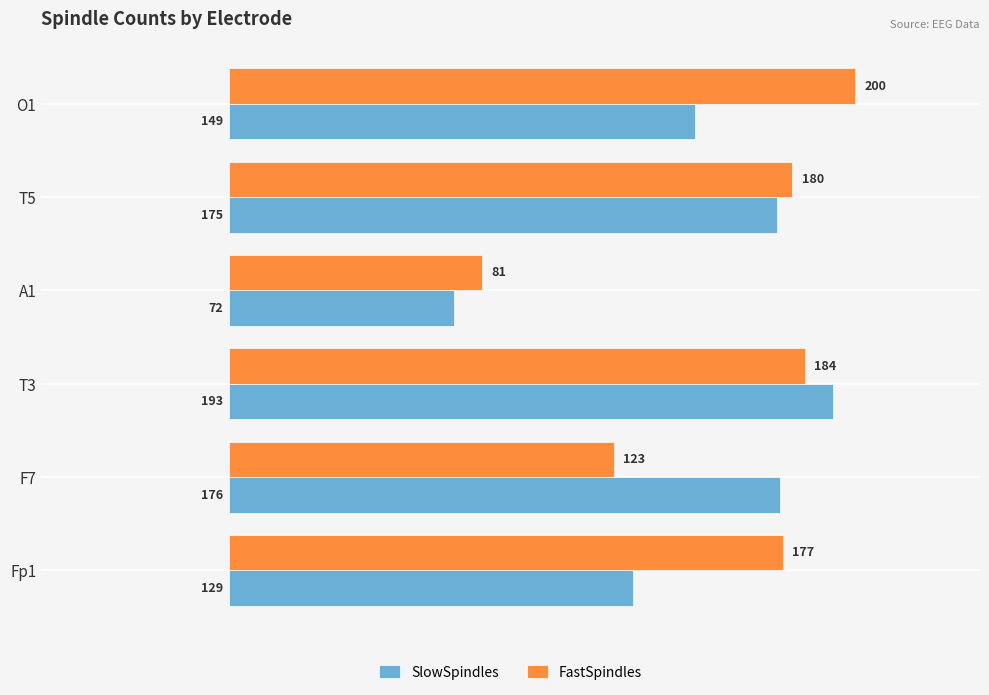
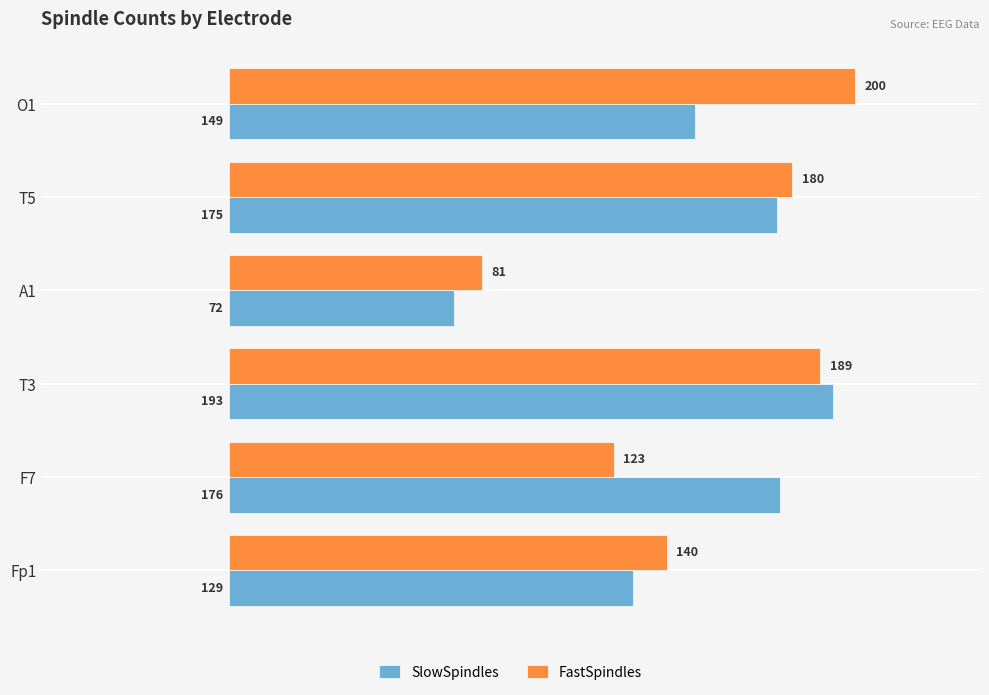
  {
    "FastSpindles": {
      "O1": 200,
      "T5": 180,
      "A1": 81,
-     "T3": 184,
+     "T3": 189,
      "F7": 123,
-     "Fp1": 177
+     "Fp1": 140
    }
  }
